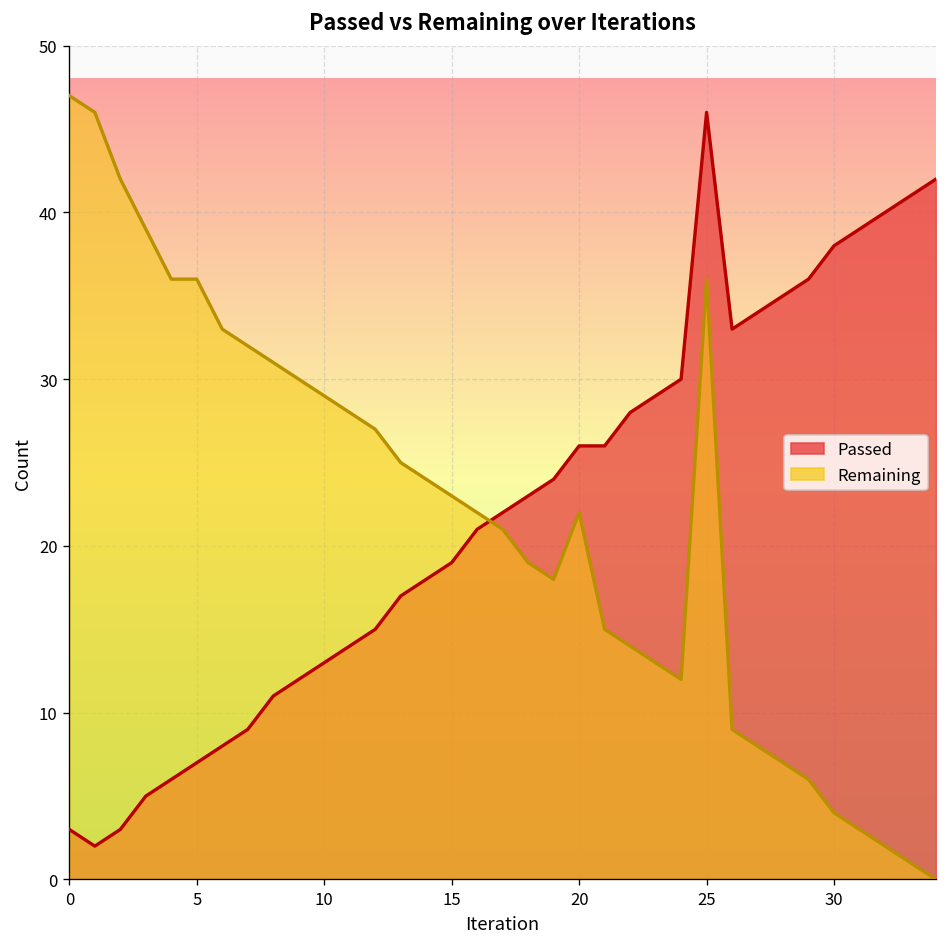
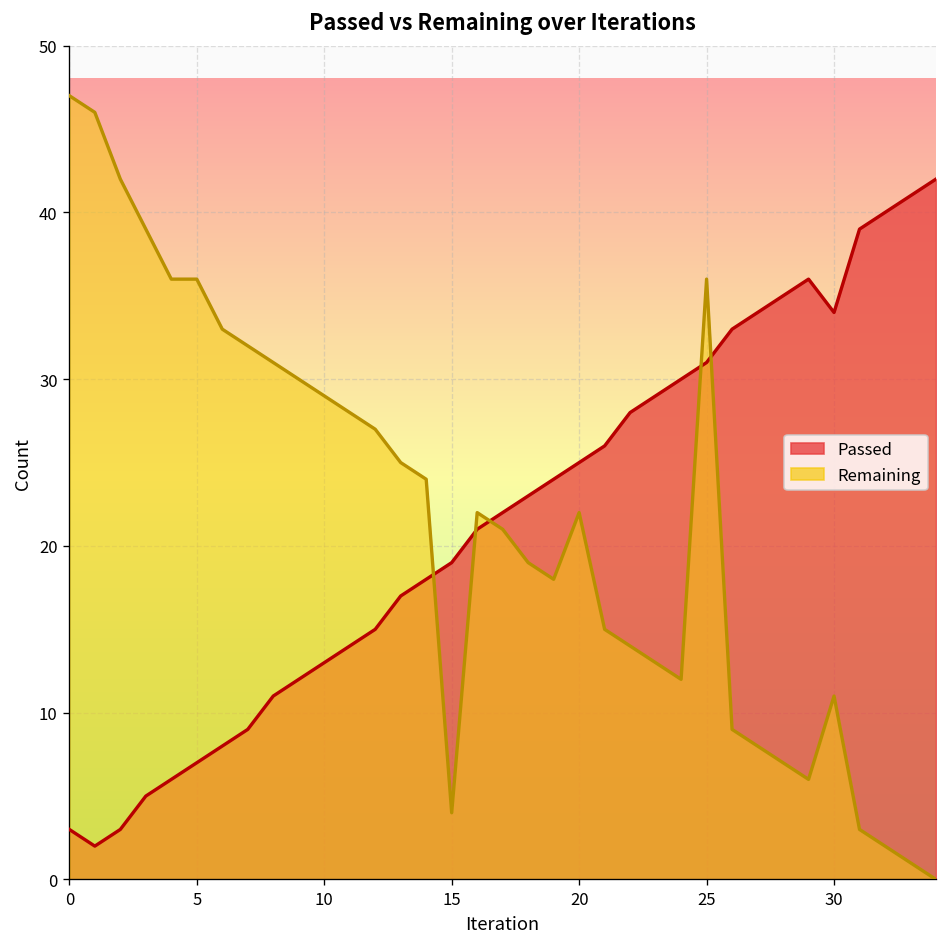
  {
    "Passed": {
      "0": 3,
      "5": 7,
      "10": 13,
      "15": 19,
-     "20": 26,
-     "25": 46,
-     "30": 38
+     "20": 25,
+     "25": 31,
+     "30": 34
    },
    "Remaining": {
      "0": 47,
      "5": 36,
      "10": 29,
-     "15": 23,
+     "15": 4,
      "20": 22,
      "25": 36,
-     "30": 4
+     "30": 11
    }
  }
